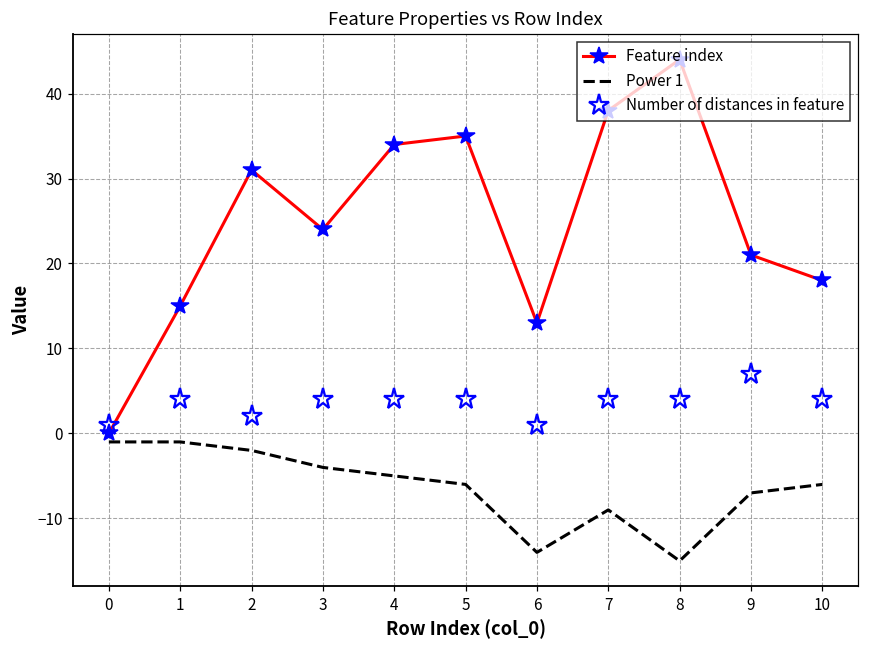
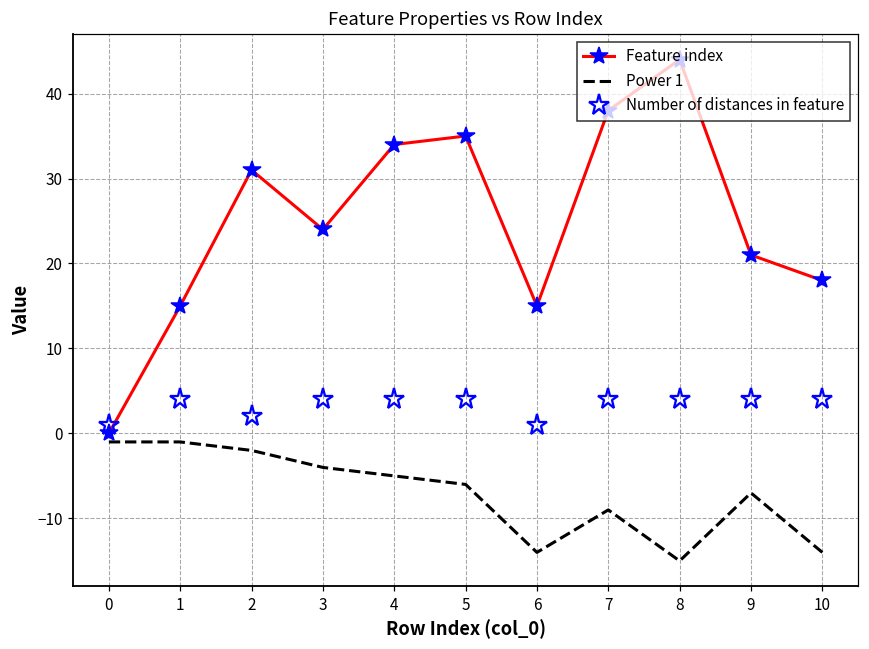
  {
    "Feature index": {
      "0": 0,
      "1": 15,
      "2": 31,
      "3": 24,
      "4": 34,
      "5": 35,
-     "6": 13,
+     "6": 15,
      "9": 21,
      "10": 18
    },
    "Power 1": {
      "0": -1,
      "1": -1,
      "2": -2,
      "3": -4,
      "4": -5,
      "5": -6,
      "6": -14,
      "7": -9,
      "8": -15,
      "9": -7,
-     "10": -6
+     "10": -14
    },
    "Number of distances in feature": {
      "0": 1,
      "1": 4,
      "2": 2,
      "3": 4,
      "4": 4,
      "5": 4,
      "6": 1,
      "7": 4,
      "8": 4,
-     "9": 7,
+     "9": 4,
      "10": 4
    }
  }
